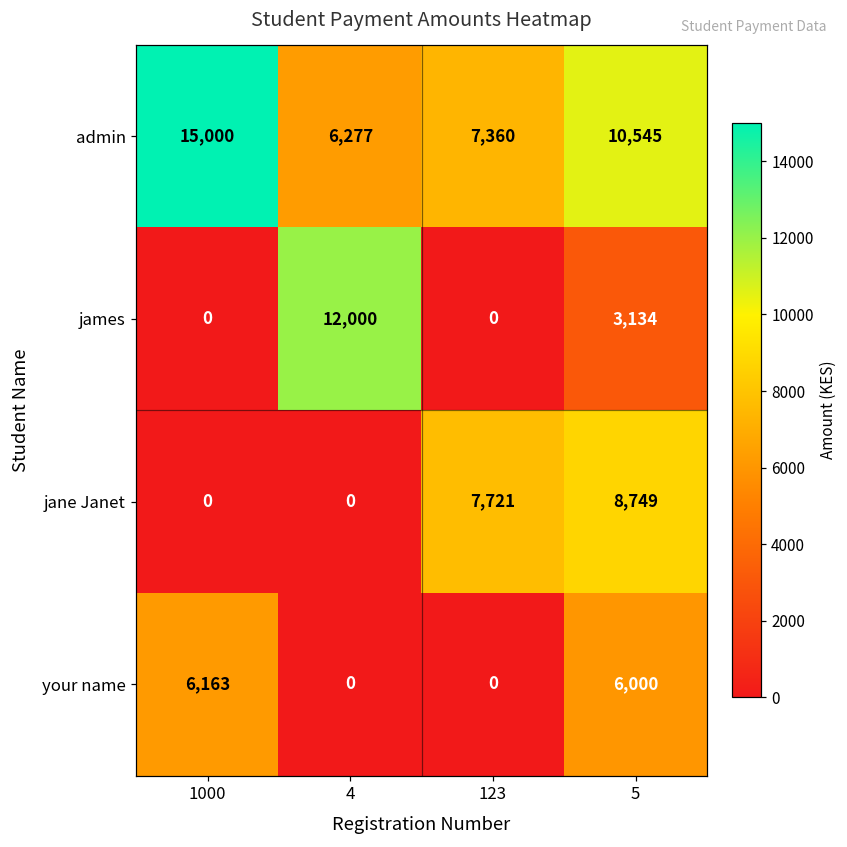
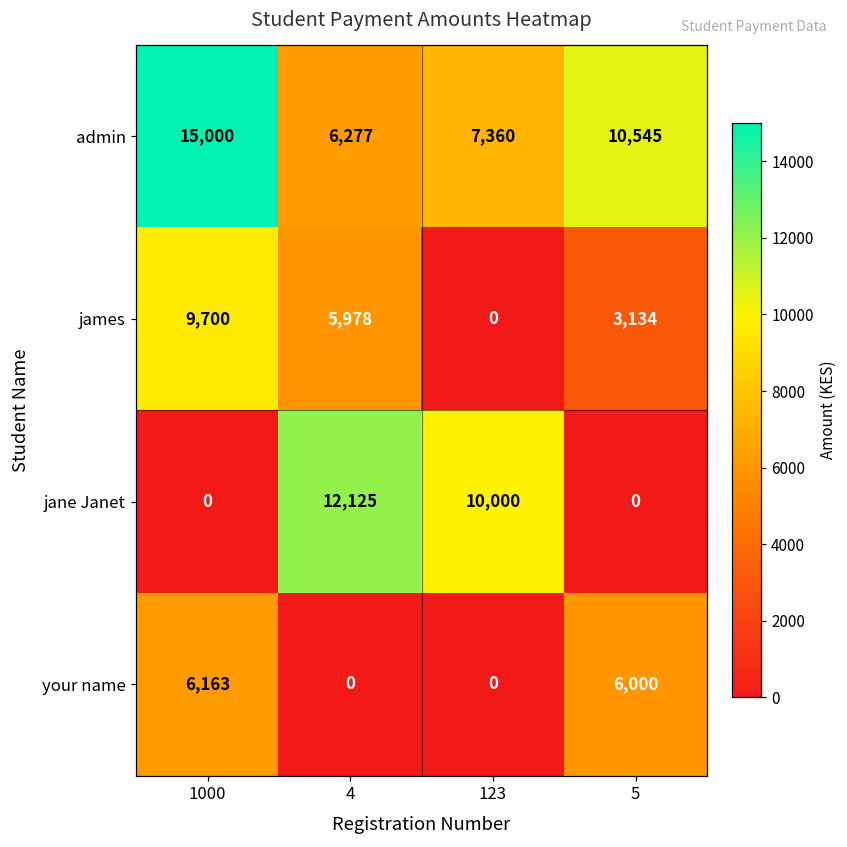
  {
    "admin": {
      "1000": "15,000",
      "4": "6,277",
      "123": "7,360",
      "5": "10,545"
    },
    "james": {
-     "1000": "0",
-     "4": "12,000",
+     "1000": "9,700",
+     "4": "5,978",
      "123": "0",
      "5": "3,134"
    },
    "jane Janet": {
      "1000": "0",
-     "4": "0",
-     "123": "7,721",
-     "5": "8,749"
+     "4": "12,125",
+     "123": "10,000",
+     "5": "0"
    },
    "your name": {
      "1000": "6,163",
      "4": "0",
      "123": "0",
      "5": "6,000"
    }
  }
